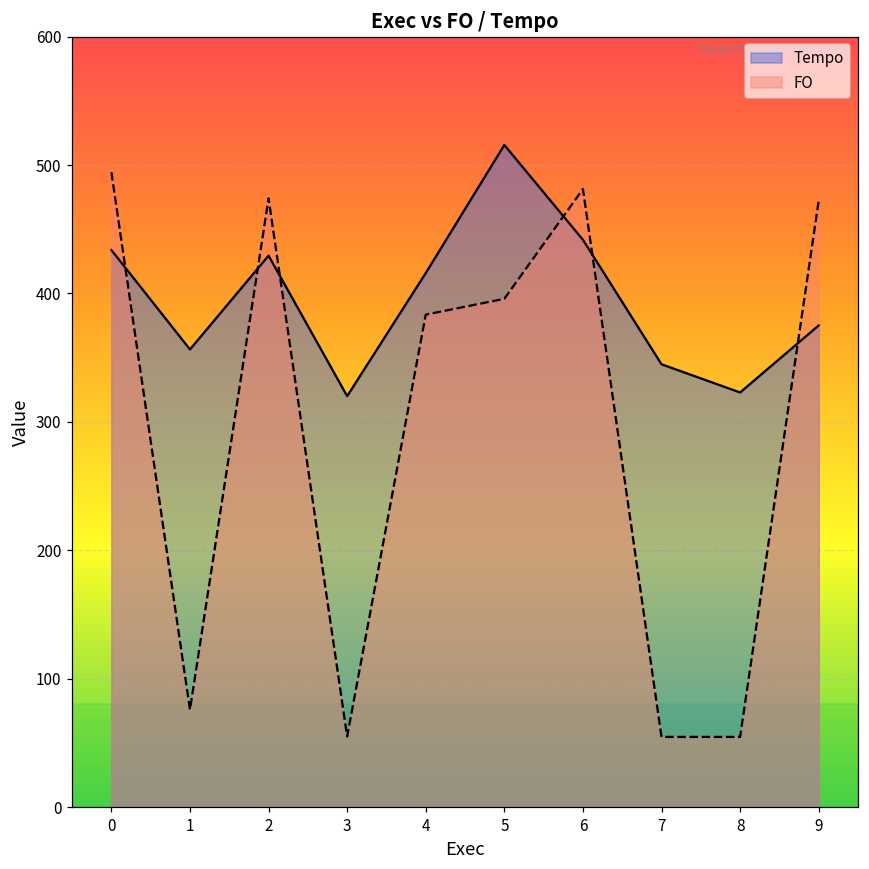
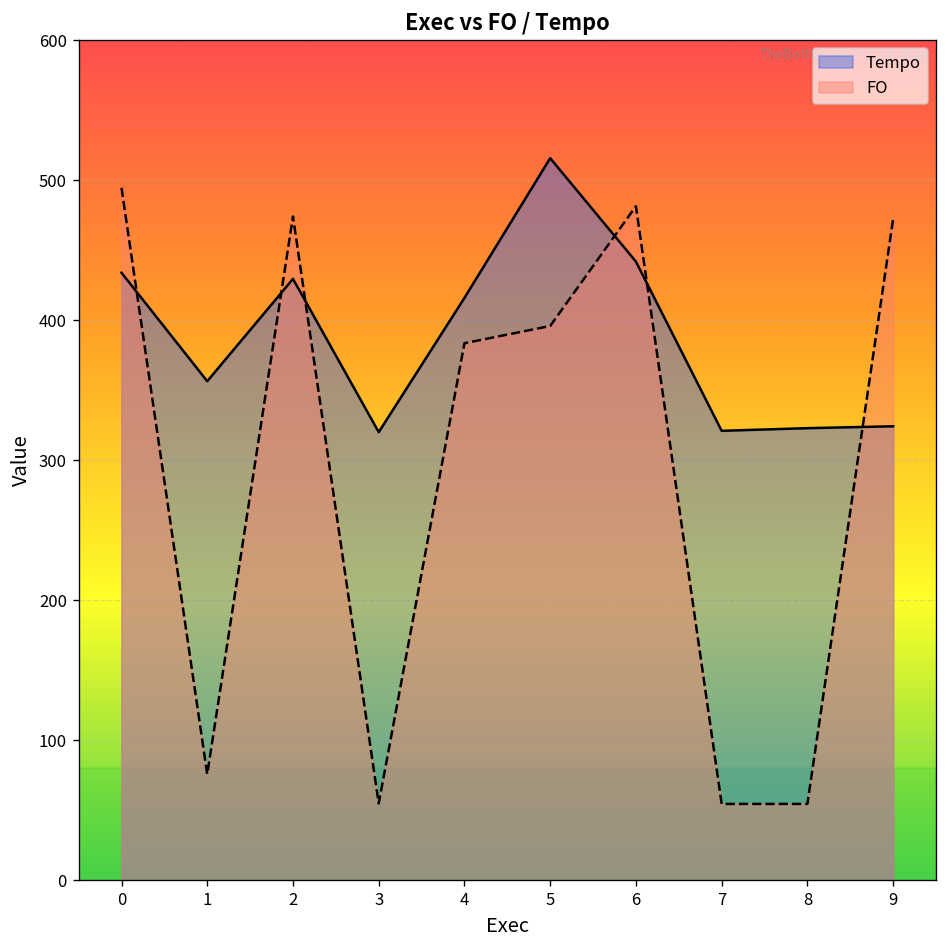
  {
    "Tempo": {
      "0": 434,
      "1": 356,
      "2": 429,
      "3": 320,
      "4": 416,
      "5": 516,
      "6": 442,
-     "7": 345,
+     "7": 321,
      "8": 323,
-     "9": 375
+     "9": 324
    },
    "FO": {
      "0": 494,
      "1": 76,
      "2": 474,
      "3": 55,
      "4": 384,
      "5": 396,
      "6": 481,
      "7": 55,
      "8": 55,
      "9": 472
    }
  }
